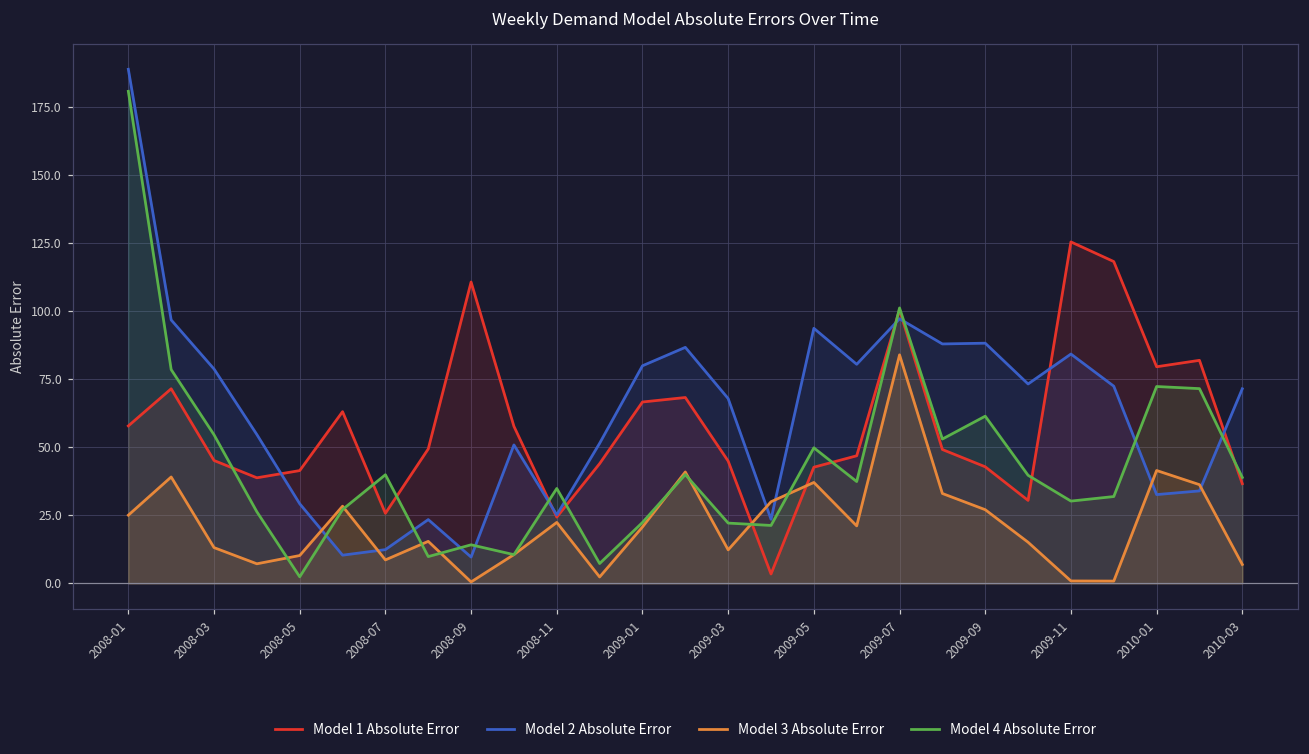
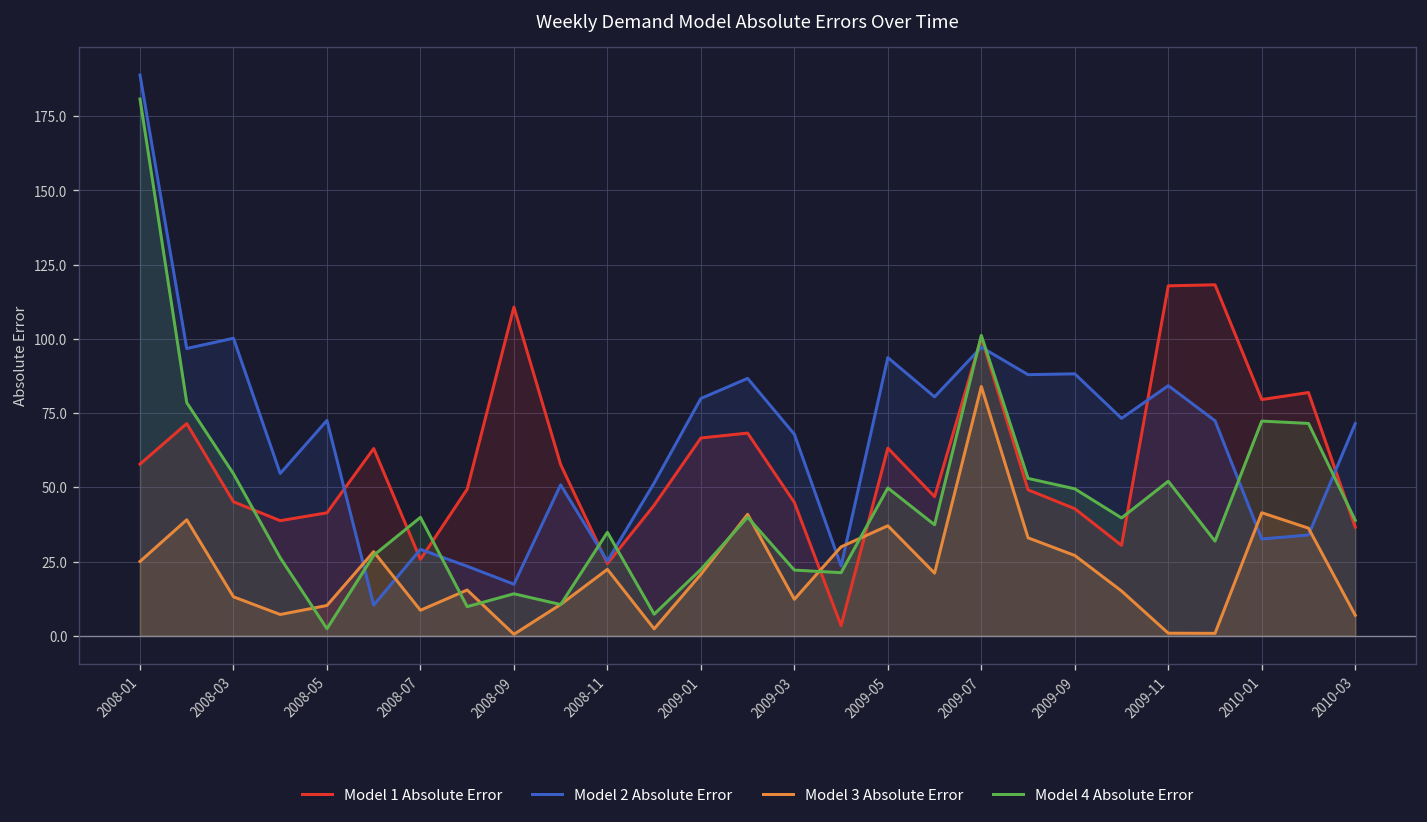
  {
    "Model 1 Absolute Error": {
      "2008-01": 58,
      "2008-03": 45,
      "2008-05": 41,
      "2008-07": 26,
      "2008-09": 111,
      "2009-01": 67,
      "2009-03": 45,
-     "2009-05": 43,
+     "2009-05": 63,
      "2009-09": 43,
-     "2009-11": 125,
+     "2009-11": 118,
      "2010-01": 80,
      "2010-03": 37
    },
    "Model 2 Absolute Error": {
      "2008-01": 189,
-     "2008-03": 79,
-     "2008-05": 29,
-     "2008-07": 12,
-     "2008-09": 10,
+     "2008-03": 100,
+     "2008-05": 73,
+     "2008-07": 29,
+     "2008-09": 17,
      "2009-01": 80,
      "2009-03": 68,
      "2009-05": 94,
      "2009-07": 97,
      "2009-09": 88,
      "2009-11": 84,
      "2010-01": 33,
      "2010-03": 71
    },
    "Model 3 Absolute Error": {
      "2008-01": 25,
      "2008-03": 13,
      "2008-05": 10,
      "2008-07": 9,
      "2008-09": 1,
      "2008-11": 22,
      "2009-01": 21,
      "2009-03": 12,
      "2009-05": 37,
      "2009-07": 84,
      "2009-09": 27,
      "2009-11": 1,
      "2010-01": 41,
      "2010-03": 7
    },
    "Model 4 Absolute Error": {
      "2008-01": 181,
      "2008-03": 55,
      "2008-05": 2,
      "2008-07": 40,
      "2008-09": 14,
      "2008-11": 35,
      "2009-01": 22,
      "2009-03": 22,
      "2009-05": 50,
-     "2009-09": 61,
-     "2009-11": 30,
+     "2009-09": 50,
+     "2009-11": 52,
      "2010-01": 72,
      "2010-03": 39
    }
  }
